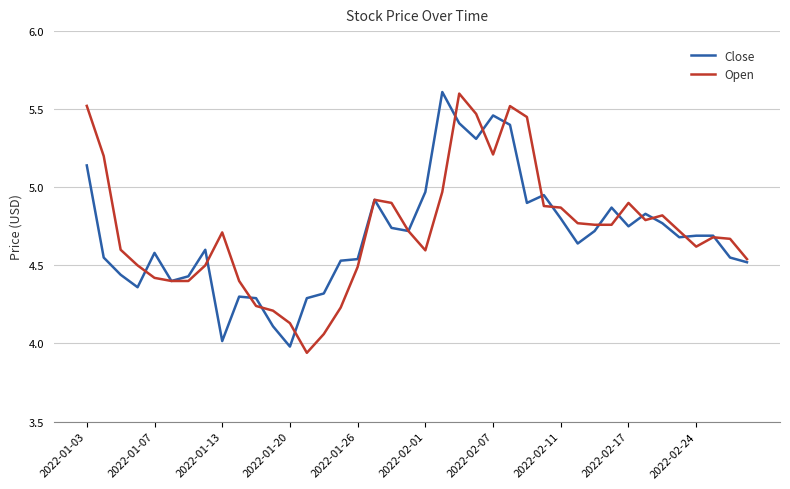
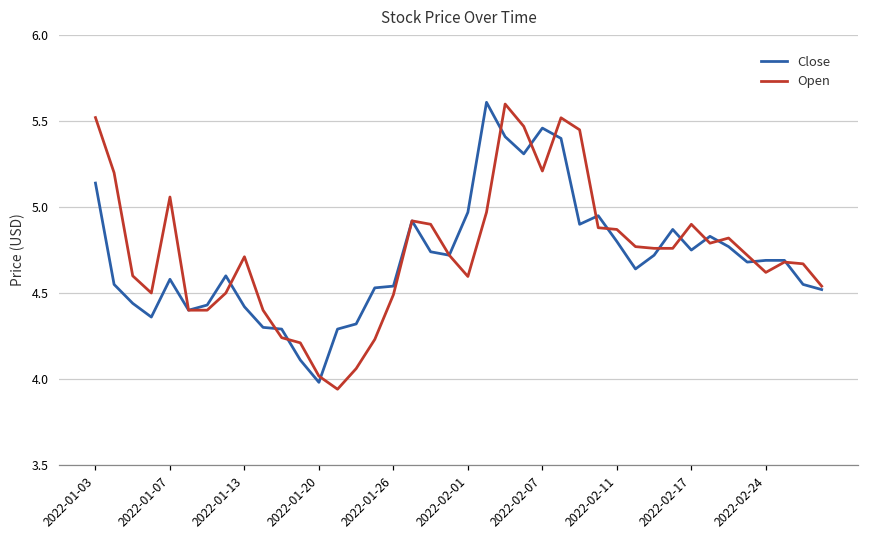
  {
    "Close": {
      "2022-01-03": 5.14,
      "2022-01-07": 4.58,
-     "2022-01-13": 4.02,
+     "2022-01-13": 4.42,
      "2022-01-20": 3.98,
      "2022-01-26": 4.54,
      "2022-02-01": 4.97,
      "2022-02-07": 5.46,
      "2022-02-11": 4.80,
      "2022-02-17": 4.75,
      "2022-02-24": 4.69
    },
    "Open": {
      "2022-01-03": 5.52,
-     "2022-01-07": 4.42,
+     "2022-01-07": 5.06,
      "2022-01-13": 4.71,
-     "2022-01-20": 4.13,
+     "2022-01-20": 4.02,
      "2022-01-26": 4.49,
      "2022-02-01": 4.60,
      "2022-02-07": 5.21,
      "2022-02-11": 4.87,
      "2022-02-17": 4.90,
      "2022-02-24": 4.62
    }
  }
